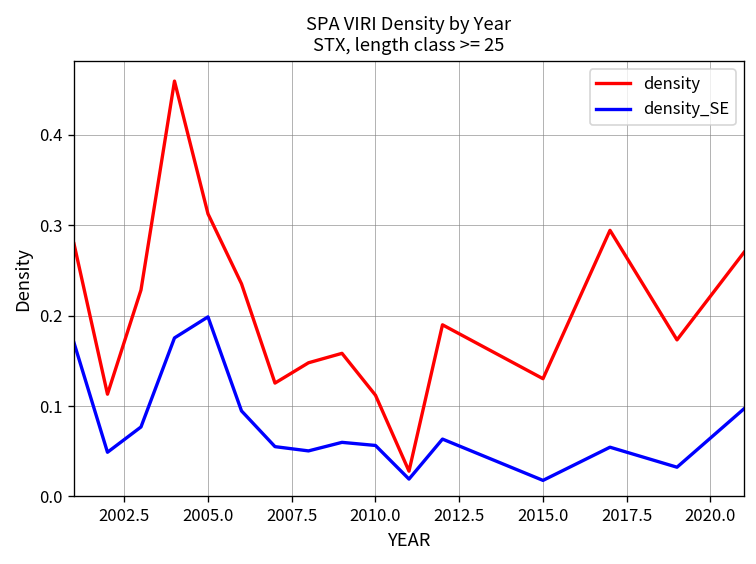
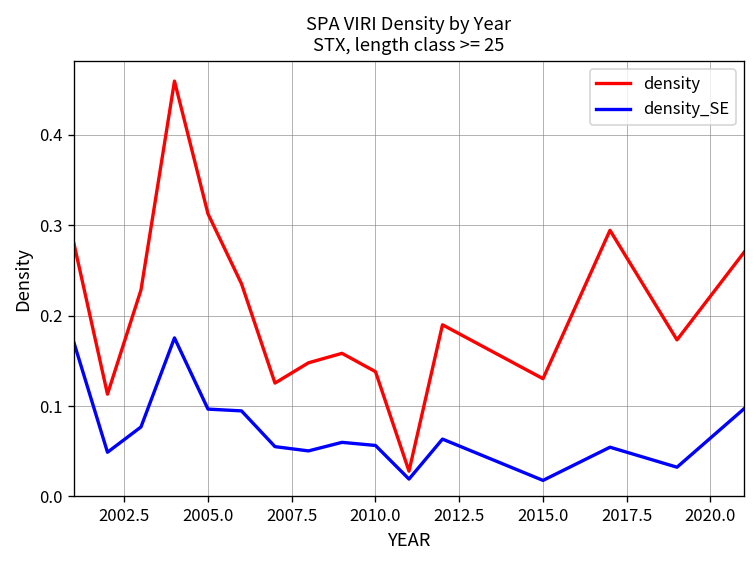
  {
    "density": {
      "2005.0": 0.31,
-     "2010.0": 0.11,
+     "2010.0": 0.14,
      "2015.0": 0.13
    },
    "density_SE": {
-     "2005.0": 0.20,
+     "2005.0": 0.10,
      "2010.0": 0.06,
      "2015.0": 0.02
    }
  }
